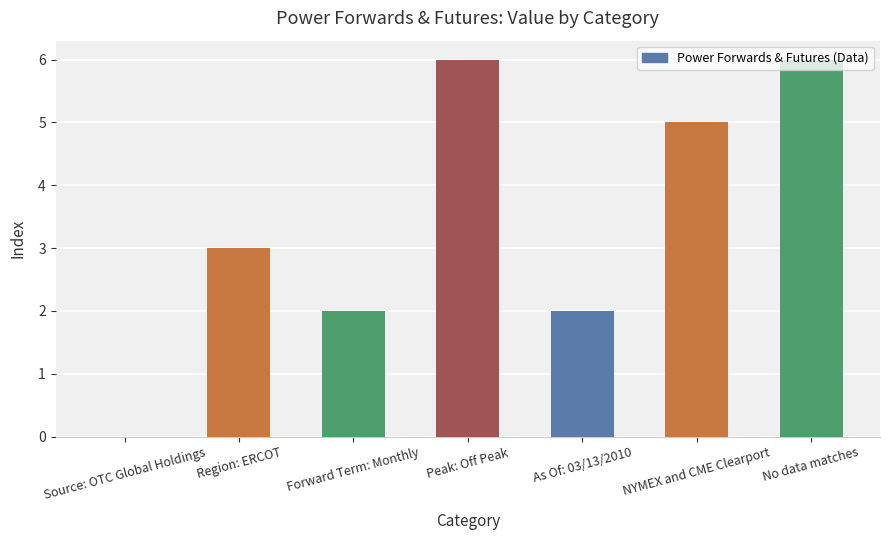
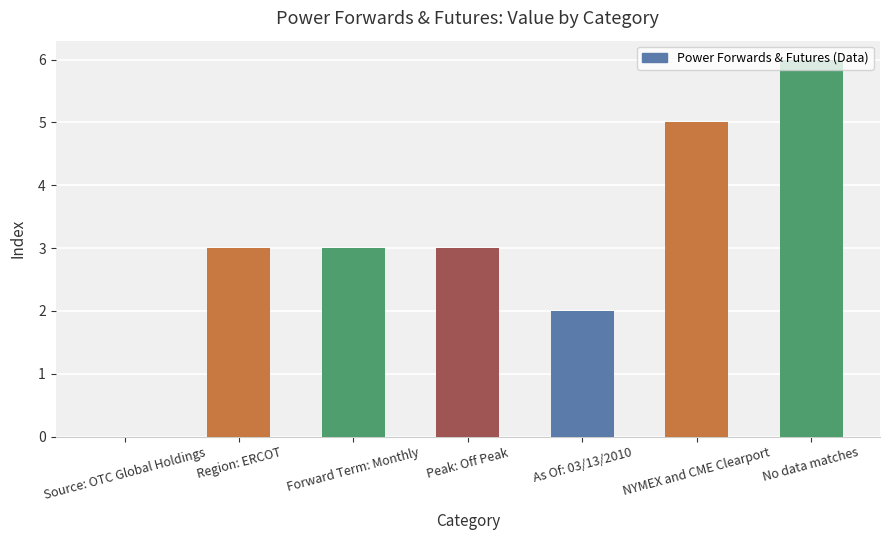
  {
    "Source: OTC Global Holdings": 0,
    "Region: ERCOT": 3,
-   "Forward Term: Monthly": 2,
-   "Peak: Off Peak": 6,
+   "Forward Term: Monthly": 3,
+   "Peak: Off Peak": 3,
    "As Of: 03/13/2010": 2,
    "NYMEX and CME Clearport": 5
  }
